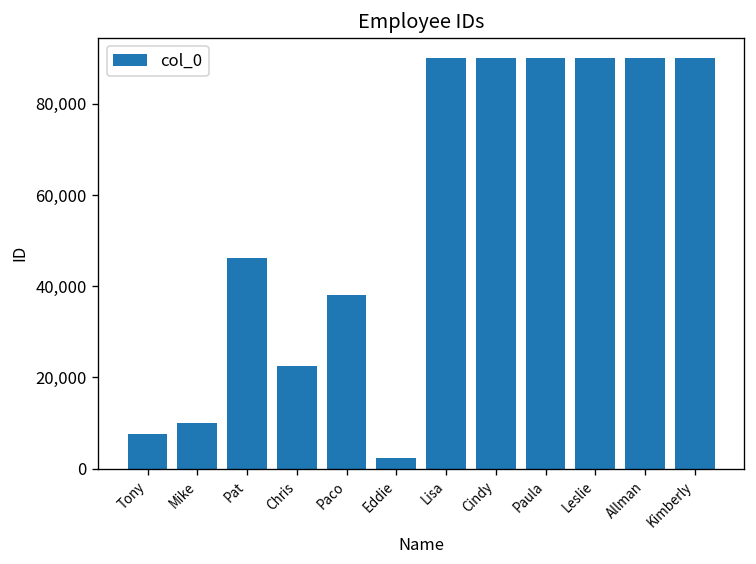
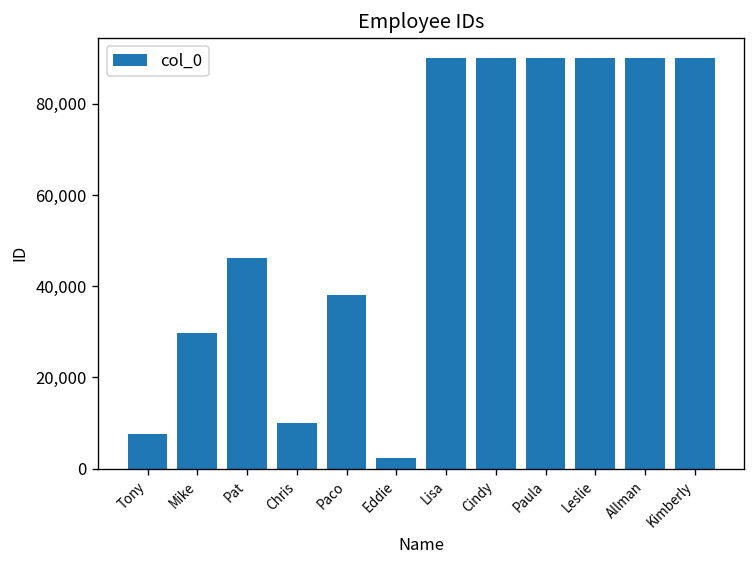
  {
    "Tony": "8,000",
-   "Mike": "10,000",
+   "Mike": "30,000",
    "Pat": "46,000",
-   "Chris": "22,000",
+   "Chris": "10,000",
    "Paco": "38,000",
    "Eddie": "2,000",
    "Lisa": "90,000",
    "Cindy": "90,000",
    "Paula": "90,000",
    "Leslie": "90,000",
    "Allman": "90,000",
    "Kimberly": "90,000"
  }
